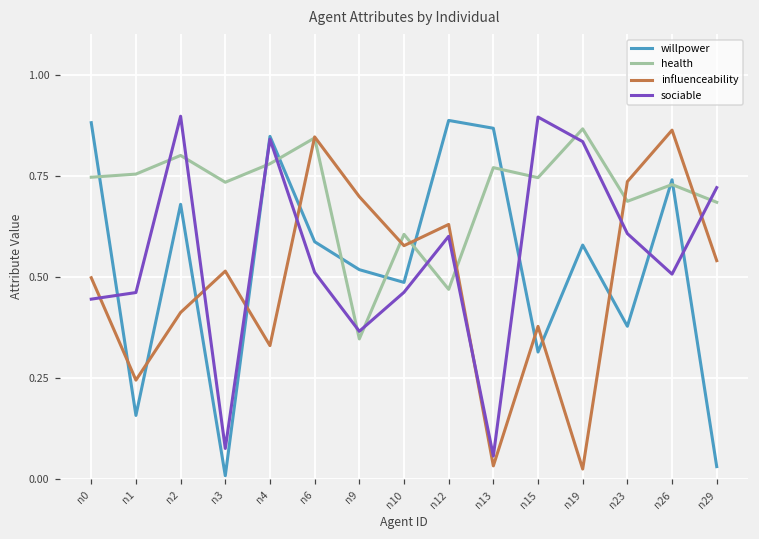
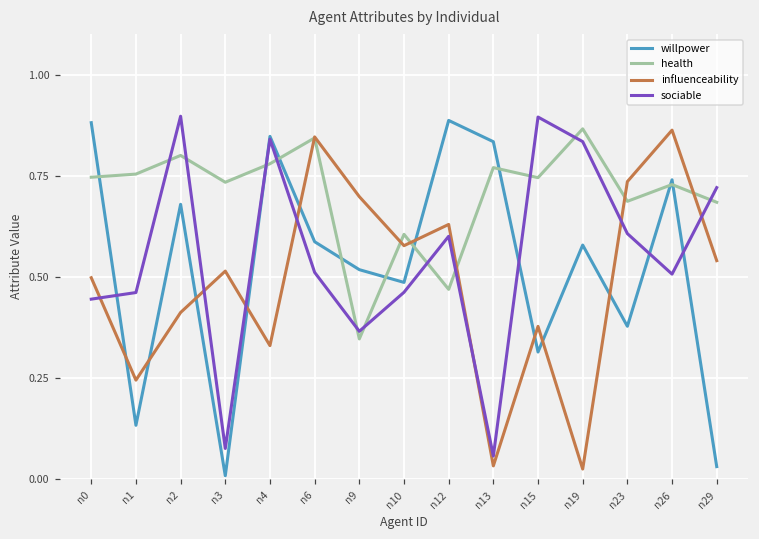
  {
    "willpower": {
      "n0": 0.88,
-     "n1": 0.16,
+     "n1": 0.13,
      "n2": 0.68,
      "n3": 0.01,
      "n6": 0.59,
      "n9": 0.52,
      "n10": 0.49,
      "n12": 0.89,
-     "n13": 0.87,
+     "n13": 0.83,
      "n15": 0.31,
      "n19": 0.58,
      "n23": 0.38,
      "n26": 0.74,
      "n29": 0.03
    },
    "health": {
      "n0": 0.75,
      "n1": 0.75,
      "n2": 0.80,
      "n3": 0.73,
      "n4": 0.78,
      "n9": 0.35,
      "n10": 0.61,
      "n12": 0.47,
      "n13": 0.77,
      "n15": 0.75,
      "n19": 0.87,
      "n23": 0.69,
      "n26": 0.73,
      "n29": 0.68
    },
    "influenceability": {
      "n0": 0.50,
      "n1": 0.24,
      "n2": 0.41,
      "n3": 0.51,
      "n4": 0.33,
      "n9": 0.70,
      "n10": 0.58,
      "n12": 0.63,
      "n13": 0.03,
      "n15": 0.38,
      "n19": 0.03,
      "n23": 0.74,
      "n26": 0.86,
      "n29": 0.54
    },
    "sociable": {
      "n0": 0.45,
      "n1": 0.46,
      "n2": 0.90,
      "n3": 0.08,
      "n6": 0.51,
      "n9": 0.37,
      "n10": 0.46,
      "n12": 0.60,
      "n13": 0.06,
      "n15": 0.90,
      "n19": 0.83,
      "n23": 0.61,
      "n26": 0.51,
      "n29": 0.72
    }
  }
